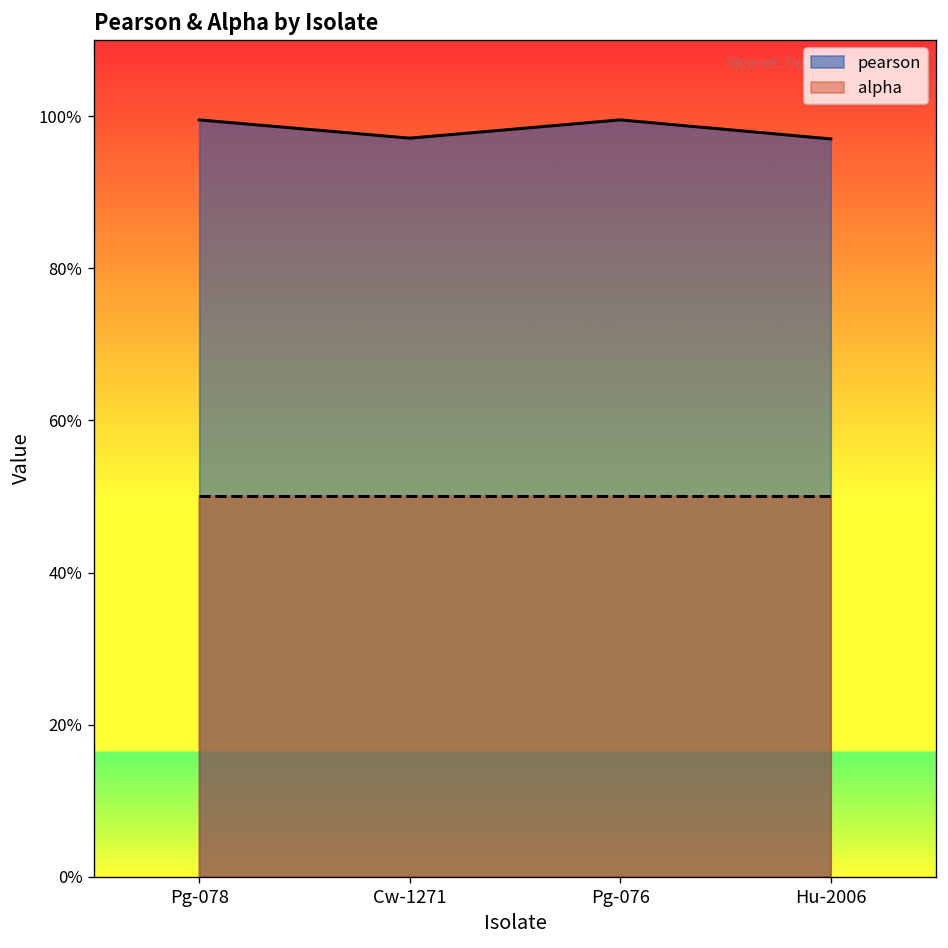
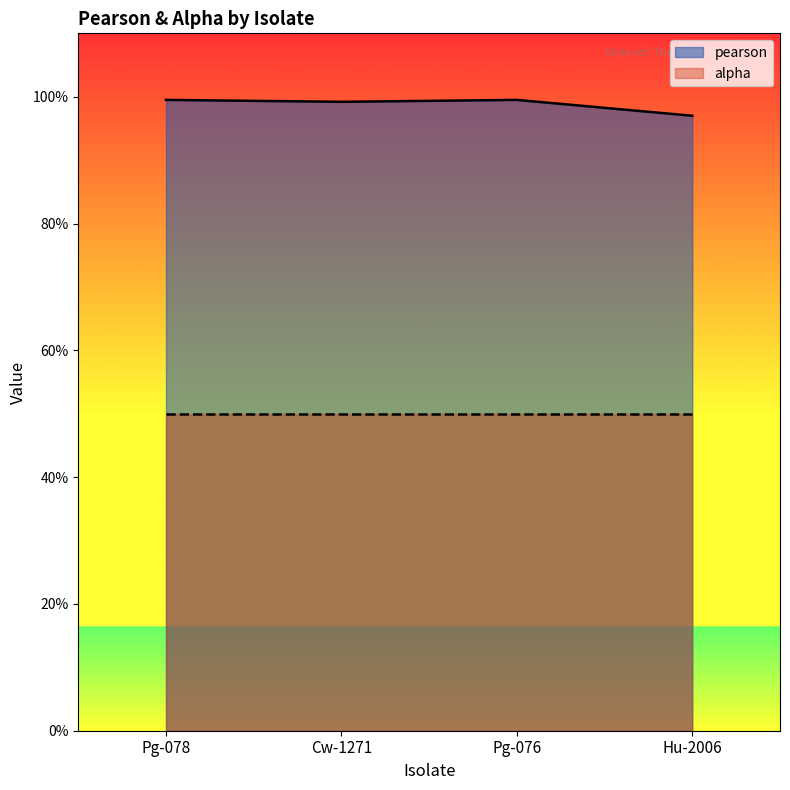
  {
    "pearson": {
      "Pg-078": "100%",
-     "Cw-1271": "97%",
+     "Cw-1271": "99%",
      "Pg-076": "100%",
      "Hu-2006": "97%"
    },
    "alpha": {
      "Pg-078": "50%",
      "Cw-1271": "50%",
      "Pg-076": "50%",
      "Hu-2006": "50%"
    }
  }
